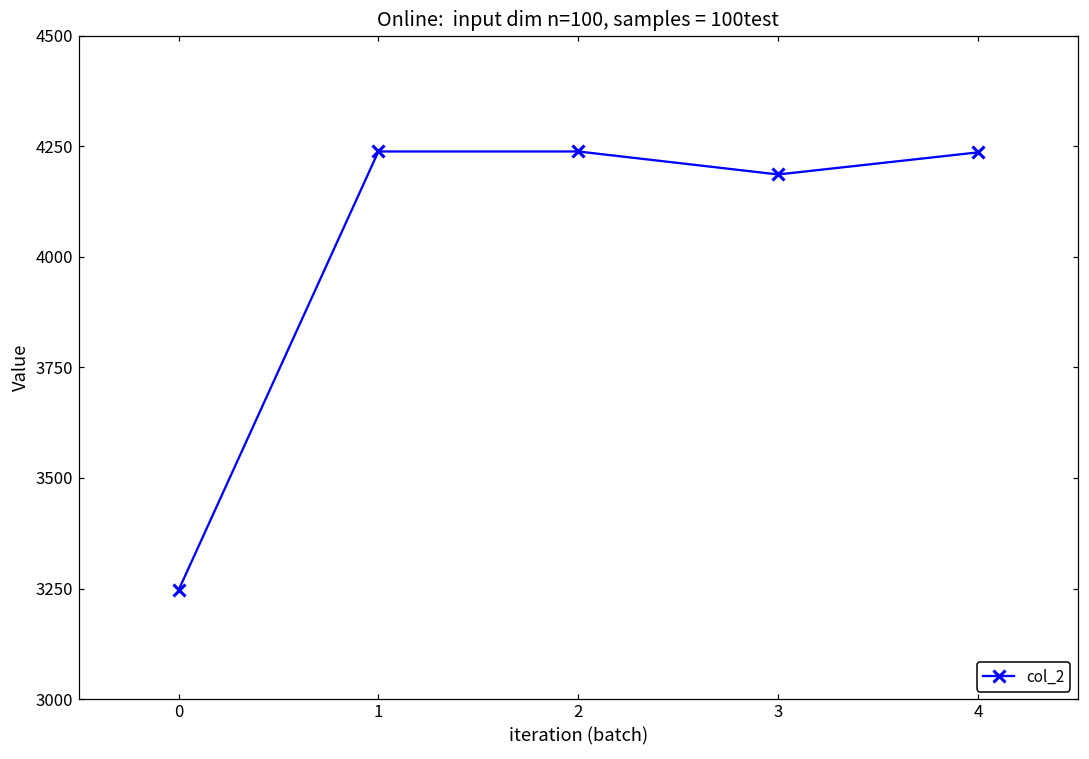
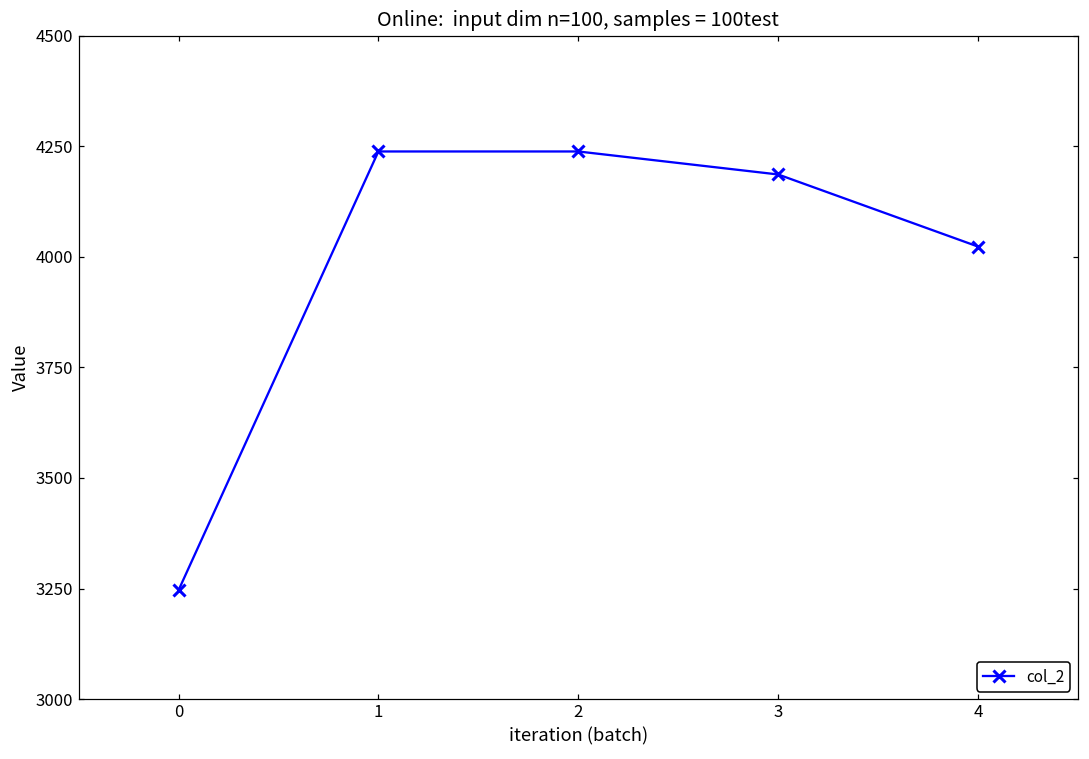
  {
    "0": 3250,
    "1": 4240,
    "2": 4240,
    "3": 4190,
-   "4": 4240
+   "4": 4020
  }
